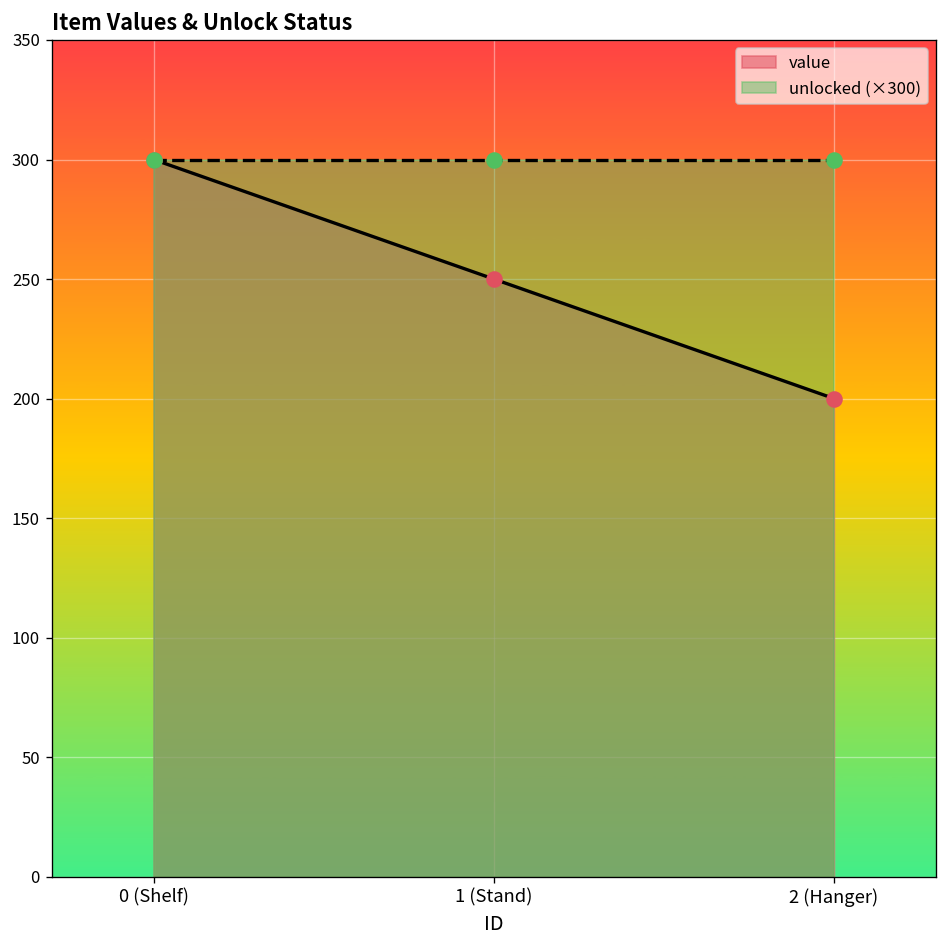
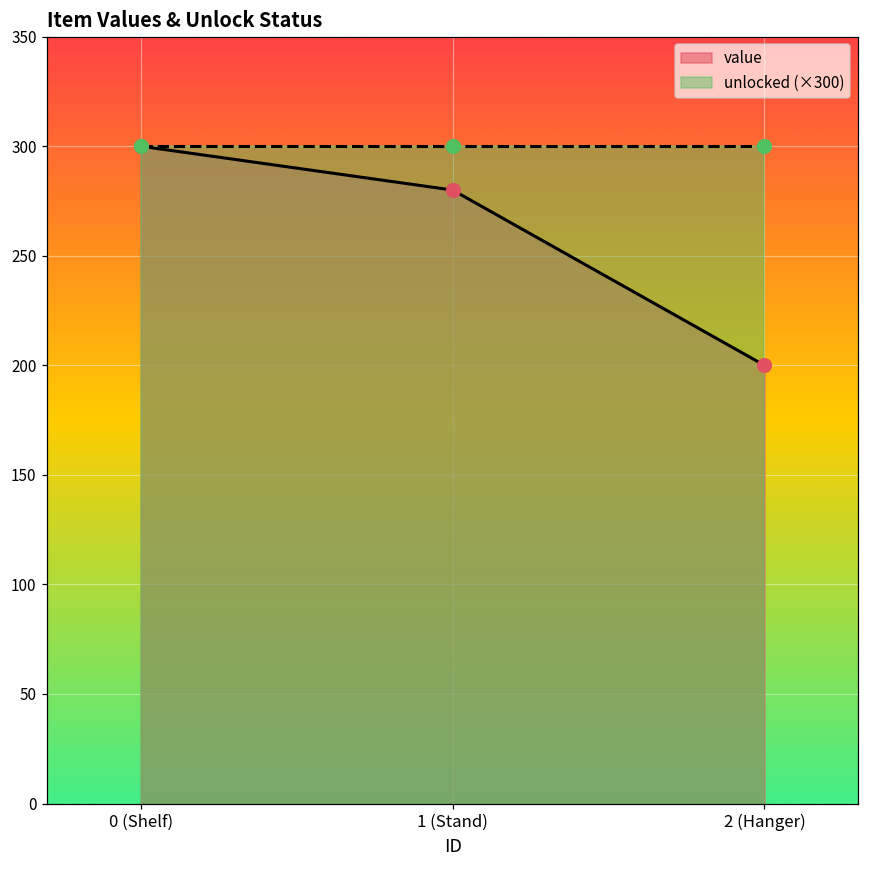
  {
    "value": {
-     "1 (Stand)": 250,
+     "1 (Stand)": 280,
      "2 (Hanger)": 200
    },
    "unlocked (×300)": {
      "1 (Stand)": 300,
      "2 (Hanger)": 300
    }
  }
